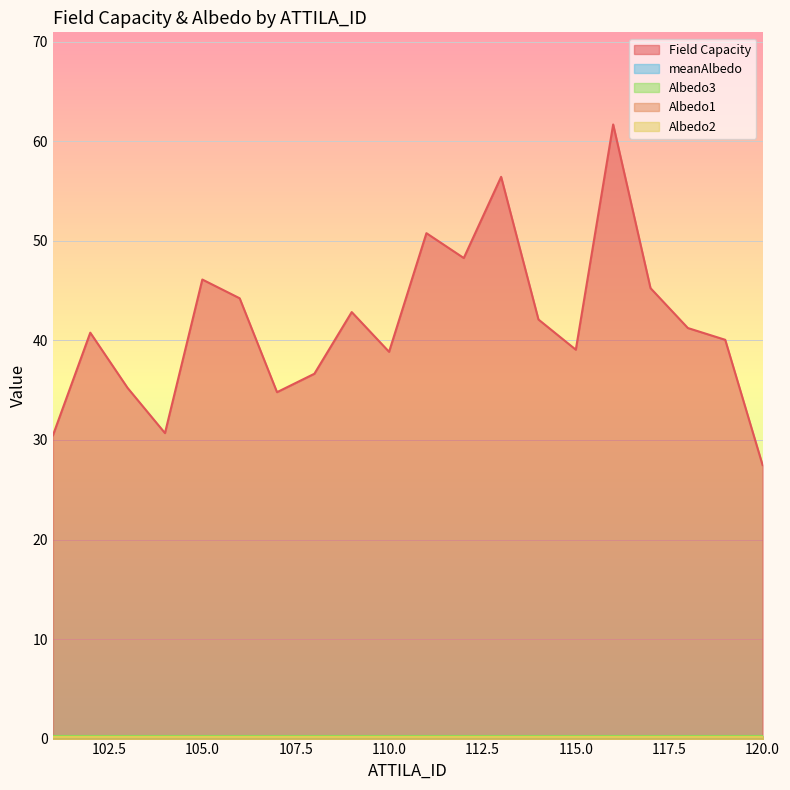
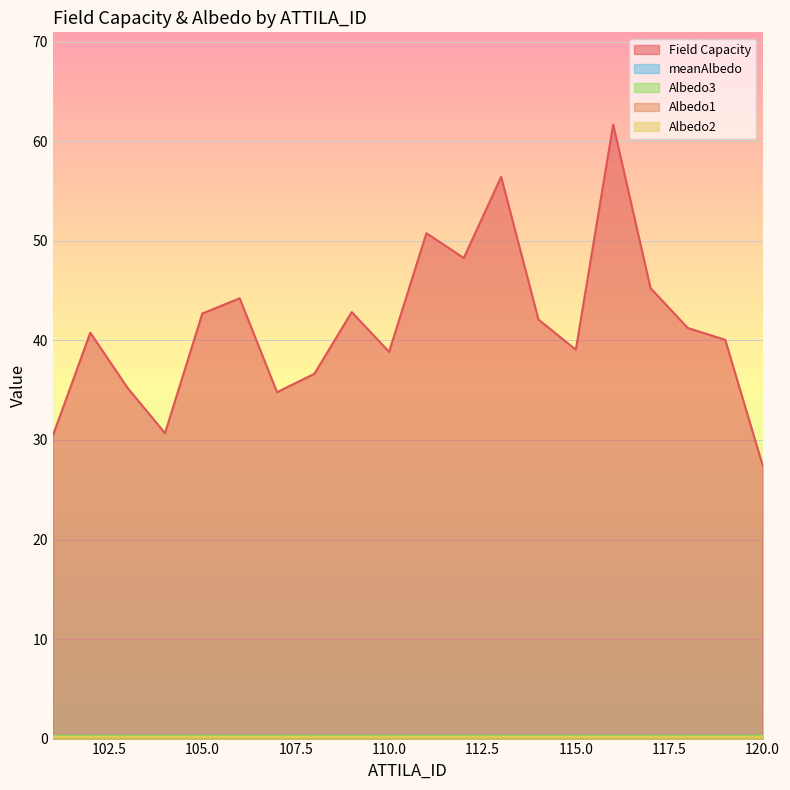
  {
    "Field Capacity": {
-     "105.0": 46,
+     "105.0": 43,
      "110.0": 39,
      "115.0": 39,
      "120.0": 27
    }
  }
